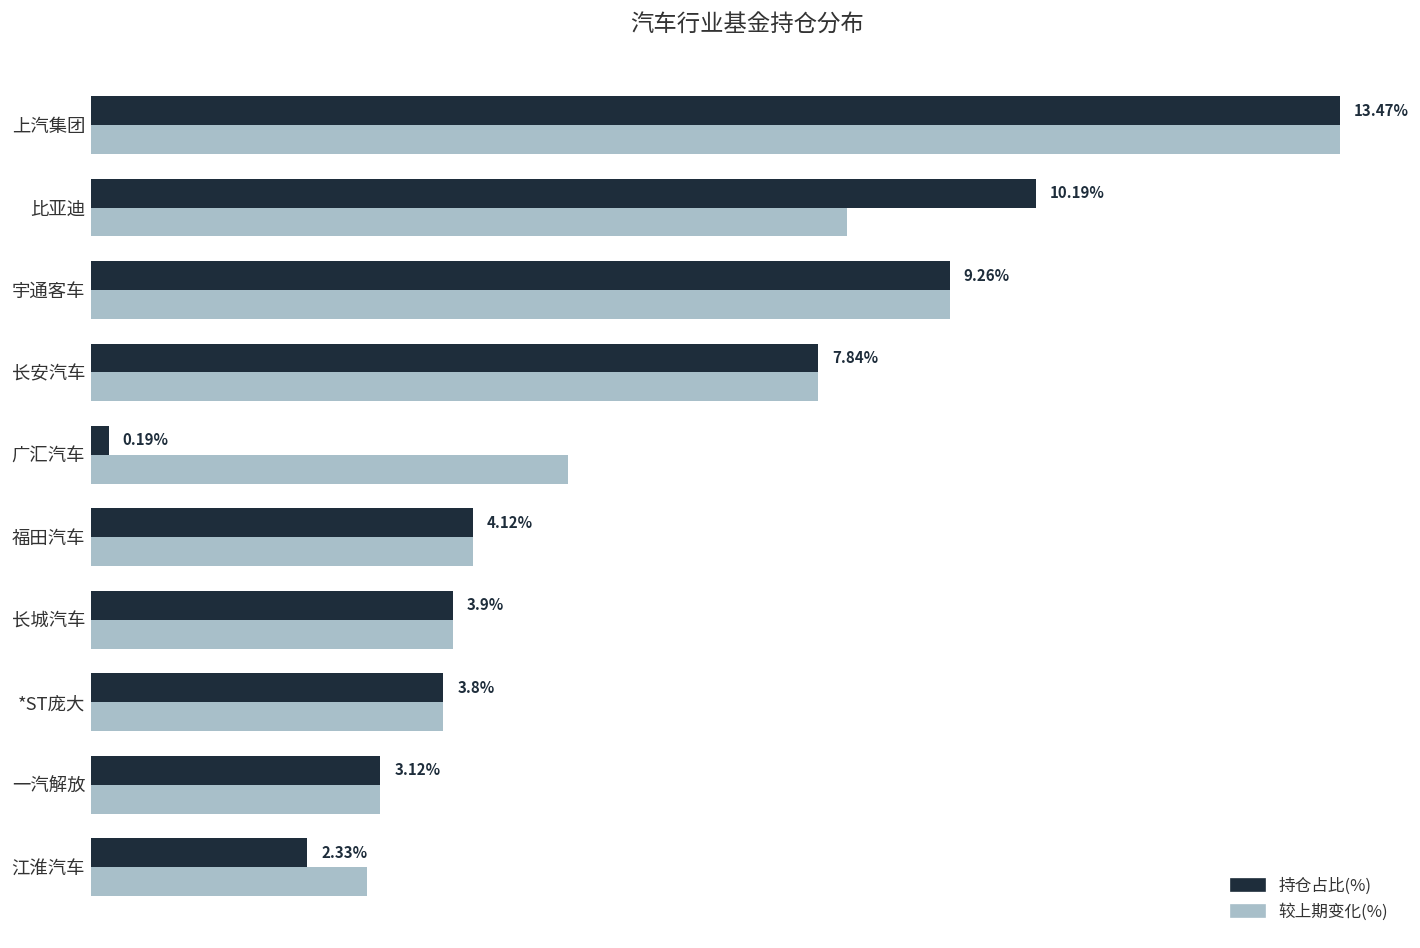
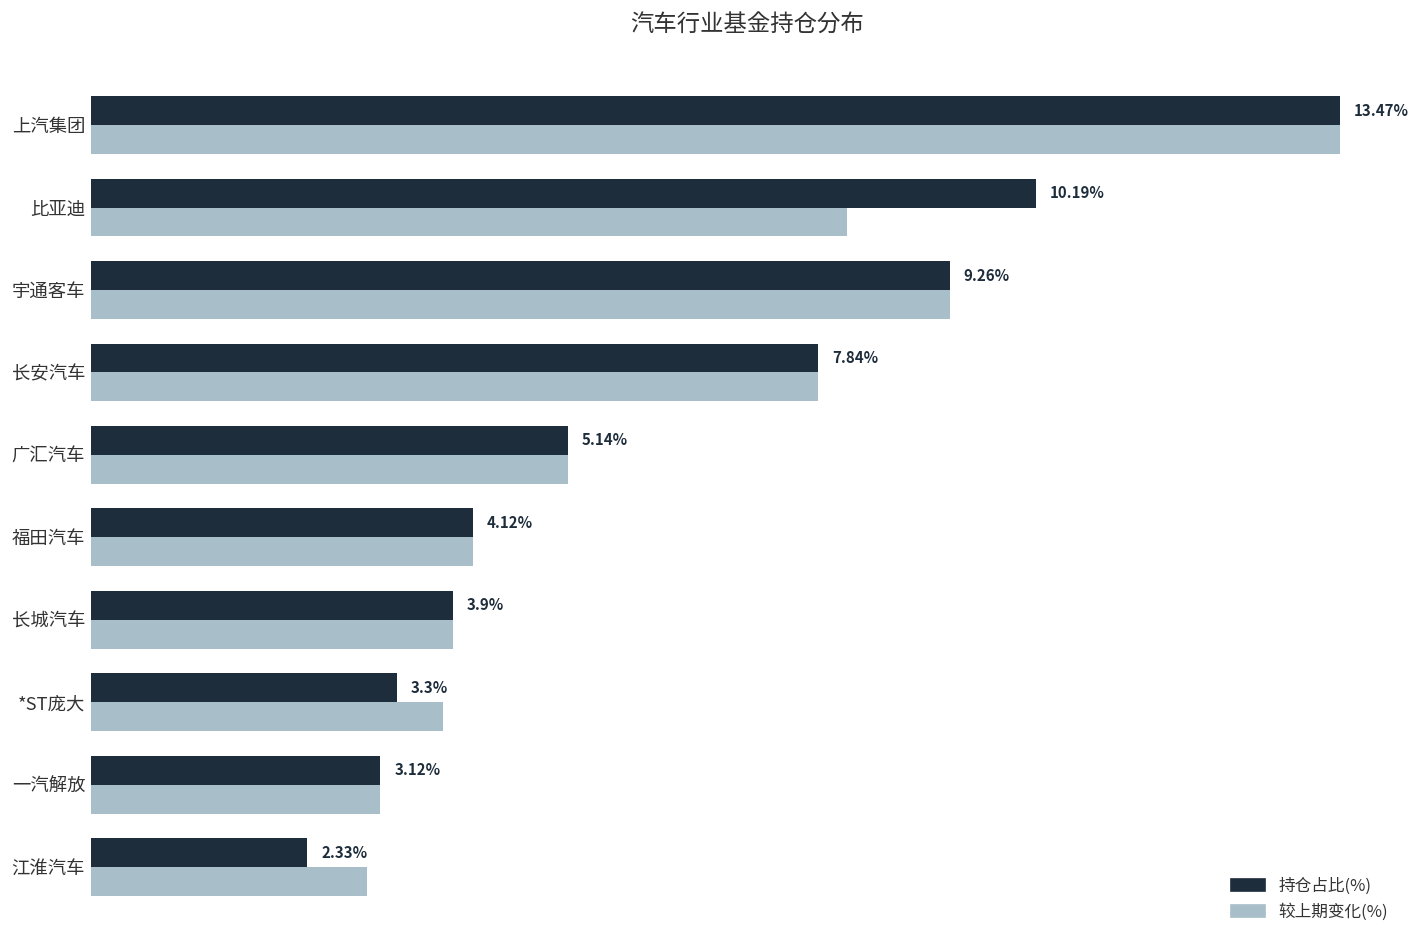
  {
    "持仓占比(%)": {
      "上汽集团": "13.47%",
      "比亚迪": "10.19%",
      "宇通客车": "9.26%",
      "长安汽车": "7.84%",
-     "广汇汽车": "0.19%",
+     "广汇汽车": "5.14%",
      "福田汽车": "4.12%",
      "长城汽车": "3.9%",
-     "*ST庞大": "3.8%",
+     "*ST庞大": "3.3%",
      "一汽解放": "3.12%",
      "江淮汽车": "2.33%"
    }
  }
